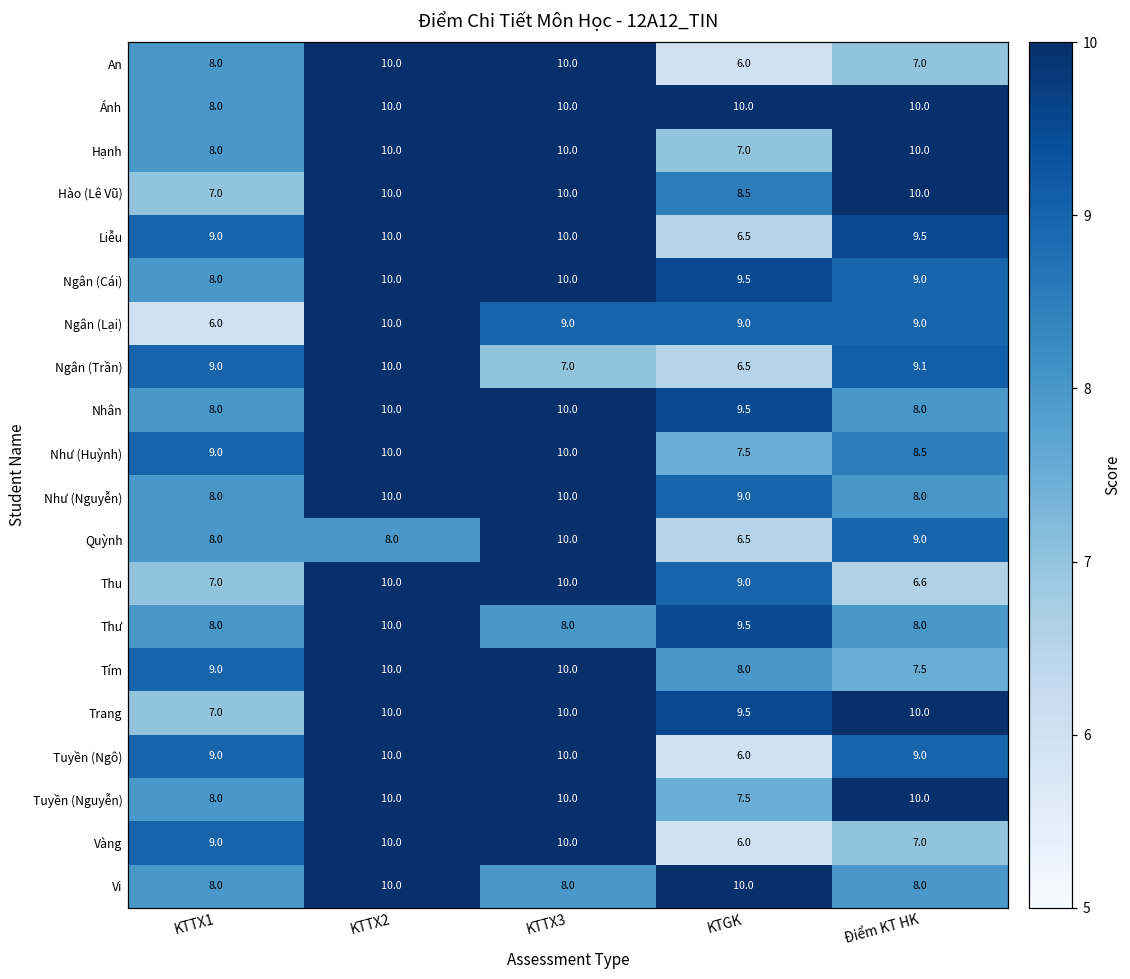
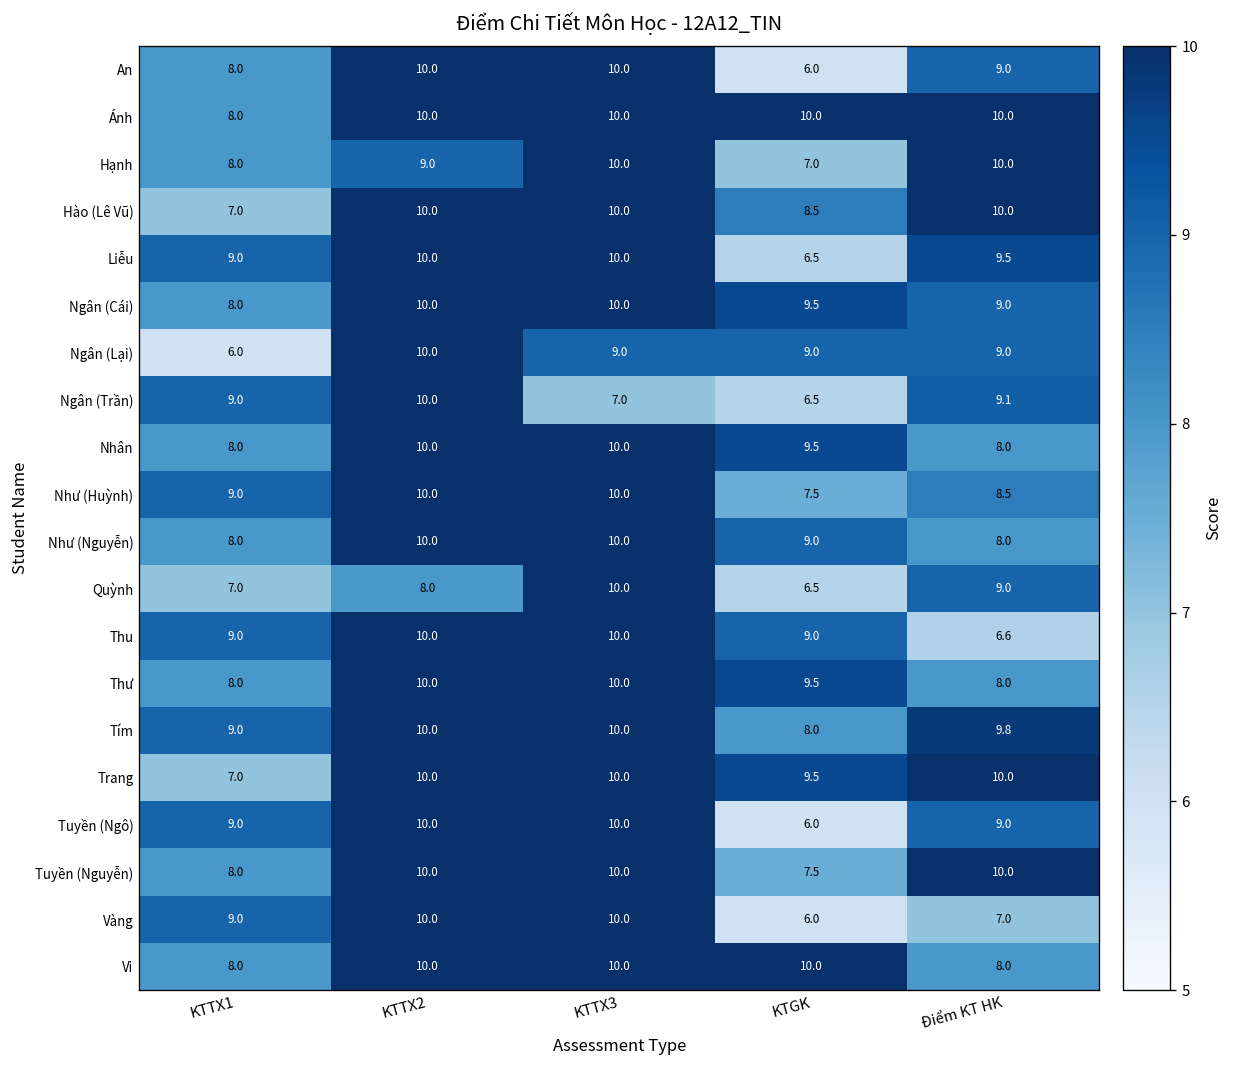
  {
    "An": {
      "KTTX1": 8.0,
      "KTTX2": 10.0,
      "KTTX3": 10.0,
      "KTGK": 6.0,
-     "Điểm KT HK": 7.0
+     "Điểm KT HK": 9.0
    },
    "Ánh": {
      "KTTX1": 8.0,
      "KTTX2": 10.0,
      "KTTX3": 10.0,
      "KTGK": 10.0,
      "Điểm KT HK": 10.0
    },
    "Hạnh": {
      "KTTX1": 8.0,
-     "KTTX2": 10.0,
+     "KTTX2": 9.0,
      "KTTX3": 10.0,
      "KTGK": 7.0,
      "Điểm KT HK": 10.0
    },
    "Hào (Lê Vũ)": {
      "KTTX1": 7.0,
      "KTTX2": 10.0,
      "KTTX3": 10.0,
      "KTGK": 8.5,
      "Điểm KT HK": 10.0
    },
    "Liễu": {
      "KTTX1": 9.0,
      "KTTX2": 10.0,
      "KTTX3": 10.0,
      "KTGK": 6.5,
      "Điểm KT HK": 9.5
    },
    "Ngân (Cái)": {
      "KTTX1": 8.0,
      "KTTX2": 10.0,
      "KTTX3": 10.0,
      "KTGK": 9.5,
      "Điểm KT HK": 9.0
    },
    "Ngân (Lại)": {
      "KTTX1": 6.0,
      "KTTX2": 10.0,
      "KTTX3": 9.0,
      "KTGK": 9.0,
      "Điểm KT HK": 9.0
    },
    "Ngân (Trần)": {
      "KTTX1": 9.0,
      "KTTX2": 10.0,
      "KTTX3": 7.0,
      "KTGK": 6.5,
      "Điểm KT HK": 9.1
    },
    "Nhân": {
      "KTTX1": 8.0,
      "KTTX2": 10.0,
      "KTTX3": 10.0,
      "KTGK": 9.5,
      "Điểm KT HK": 8.0
    },
    "Như (Huỳnh)": {
      "KTTX1": 9.0,
      "KTTX2": 10.0,
      "KTTX3": 10.0,
      "KTGK": 7.5,
      "Điểm KT HK": 8.5
    },
    "Như (Nguyễn)": {
      "KTTX1": 8.0,
      "KTTX2": 10.0,
      "KTTX3": 10.0,
      "KTGK": 9.0,
      "Điểm KT HK": 8.0
    },
    "Quỳnh": {
-     "KTTX1": 8.0,
+     "KTTX1": 7.0,
      "KTTX2": 8.0,
      "KTTX3": 10.0,
      "KTGK": 6.5,
      "Điểm KT HK": 9.0
    },
    "Thu": {
-     "KTTX1": 7.0,
+     "KTTX1": 9.0,
      "KTTX2": 10.0,
      "KTTX3": 10.0,
      "KTGK": 9.0,
      "Điểm KT HK": 6.6
    },
    "Thư": {
      "KTTX1": 8.0,
      "KTTX2": 10.0,
-     "KTTX3": 8.0,
+     "KTTX3": 10.0,
      "KTGK": 9.5,
      "Điểm KT HK": 8.0
    },
    "Tím": {
      "KTTX1": 9.0,
      "KTTX2": 10.0,
      "KTTX3": 10.0,
      "KTGK": 8.0,
-     "Điểm KT HK": 7.5
+     "Điểm KT HK": 9.8
    },
    "Trang": {
      "KTTX1": 7.0,
      "KTTX2": 10.0,
      "KTTX3": 10.0,
      "KTGK": 9.5,
      "Điểm KT HK": 10.0
    },
    "Tuyền (Ngô)": {
      "KTTX1": 9.0,
      "KTTX2": 10.0,
      "KTTX3": 10.0,
      "KTGK": 6.0,
      "Điểm KT HK": 9.0
    },
    "Tuyền (Nguyễn)": {
      "KTTX1": 8.0,
      "KTTX2": 10.0,
      "KTTX3": 10.0,
      "KTGK": 7.5,
      "Điểm KT HK": 10.0
    },
    "Vàng": {
      "KTTX1": 9.0,
      "KTTX2": 10.0,
      "KTTX3": 10.0,
      "KTGK": 6.0,
      "Điểm KT HK": 7.0
    },
    "Vi": {
      "KTTX1": 8.0,
      "KTTX2": 10.0,
-     "KTTX3": 8.0,
+     "KTTX3": 10.0,
      "KTGK": 10.0,
      "Điểm KT HK": 8.0
    }
  }
